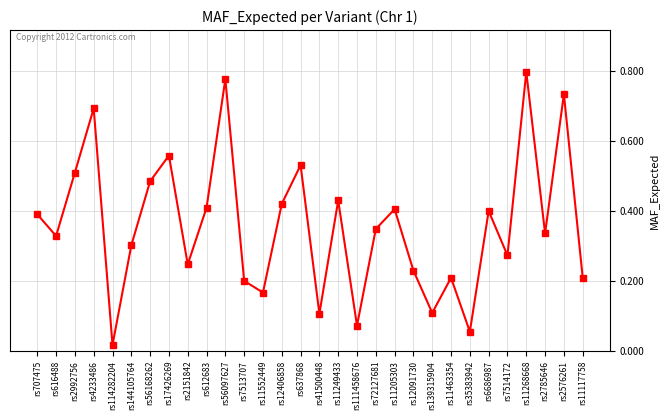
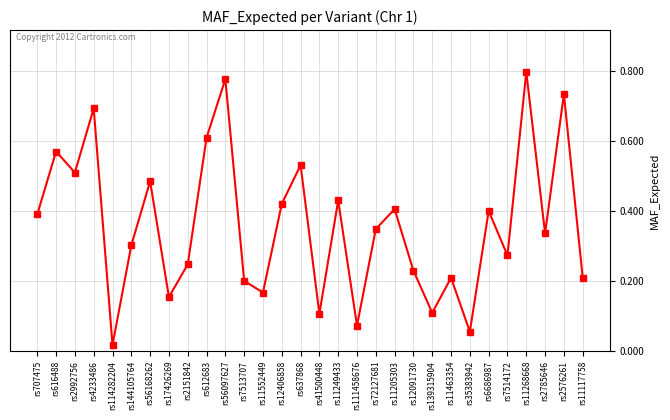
  {
    "rs707475": 0.39,
-   "rs616488": 0.33,
+   "rs616488": 0.57,
    "rs2992756": 0.51,
    "rs4233486": 0.69,
    "rs114282204": 0.02,
    "rs144105764": 0.30,
    "rs56168262": 0.49,
-   "rs17426269": 0.56,
+   "rs17426269": 0.15,
    "rs2151842": 0.25,
-   "rs612683": 0.41,
+   "rs612683": 0.61,
    "rs56097627": 0.78,
    "rs7513707": 0.20,
    "rs11552449": 0.17,
    "rs12406858": 0.42,
    "rs637868": 0.53,
    "rs41500448": 0.11,
    "rs11249433": 0.43,
    "rs111458676": 0.07,
    "rs72127681": 0.35,
    "rs11205303": 0.41,
    "rs12091730": 0.23,
    "rs139315904": 0.11,
    "rs11463354": 0.21,
    "rs35383942": 0.06,
    "rs6686987": 0.40,
    "rs7514172": 0.27,
    "rs11268668": 0.80,
    "rs2785646": 0.34,
    "rs2576261": 0.73,
    "rs11117758": 0.21
  }
